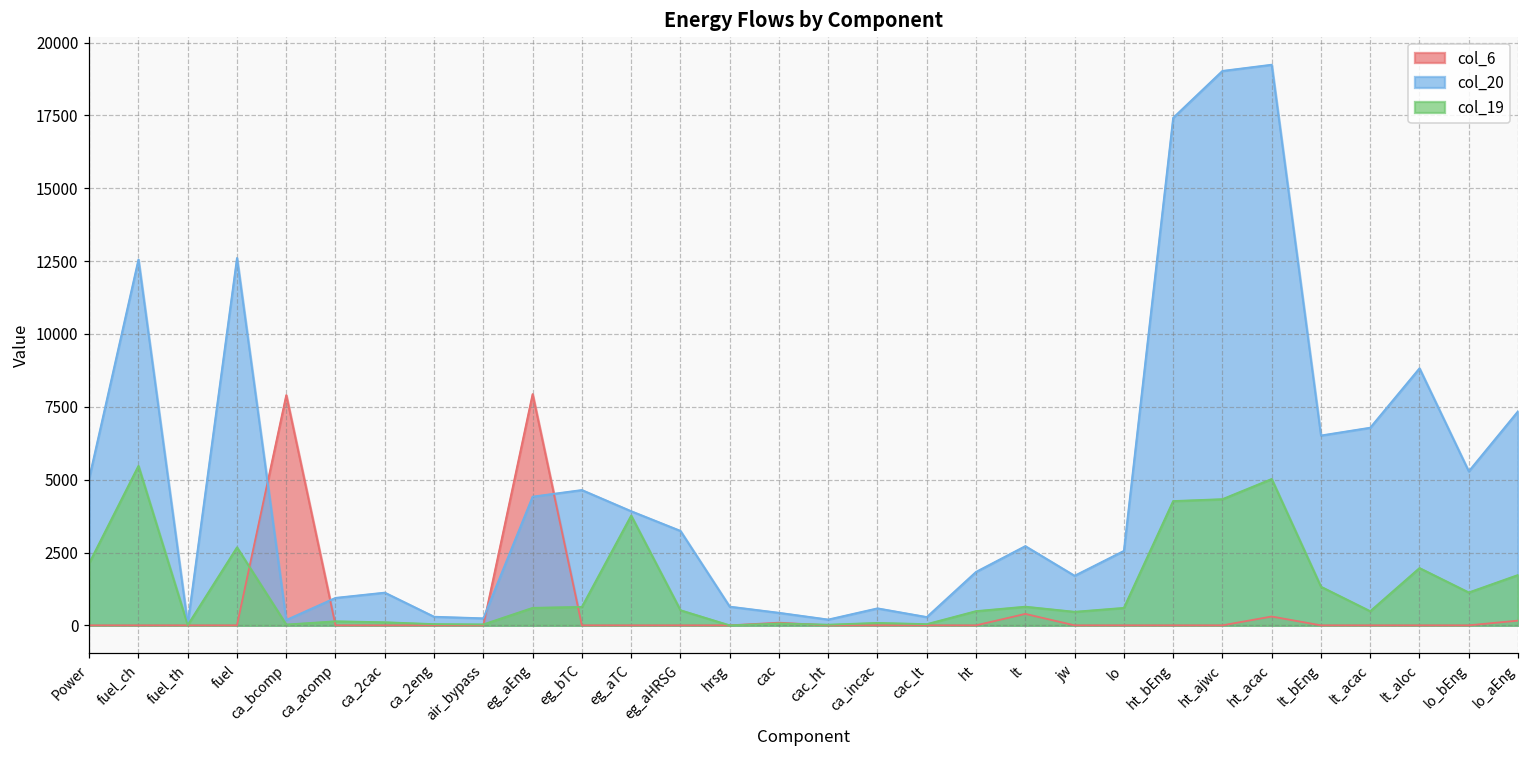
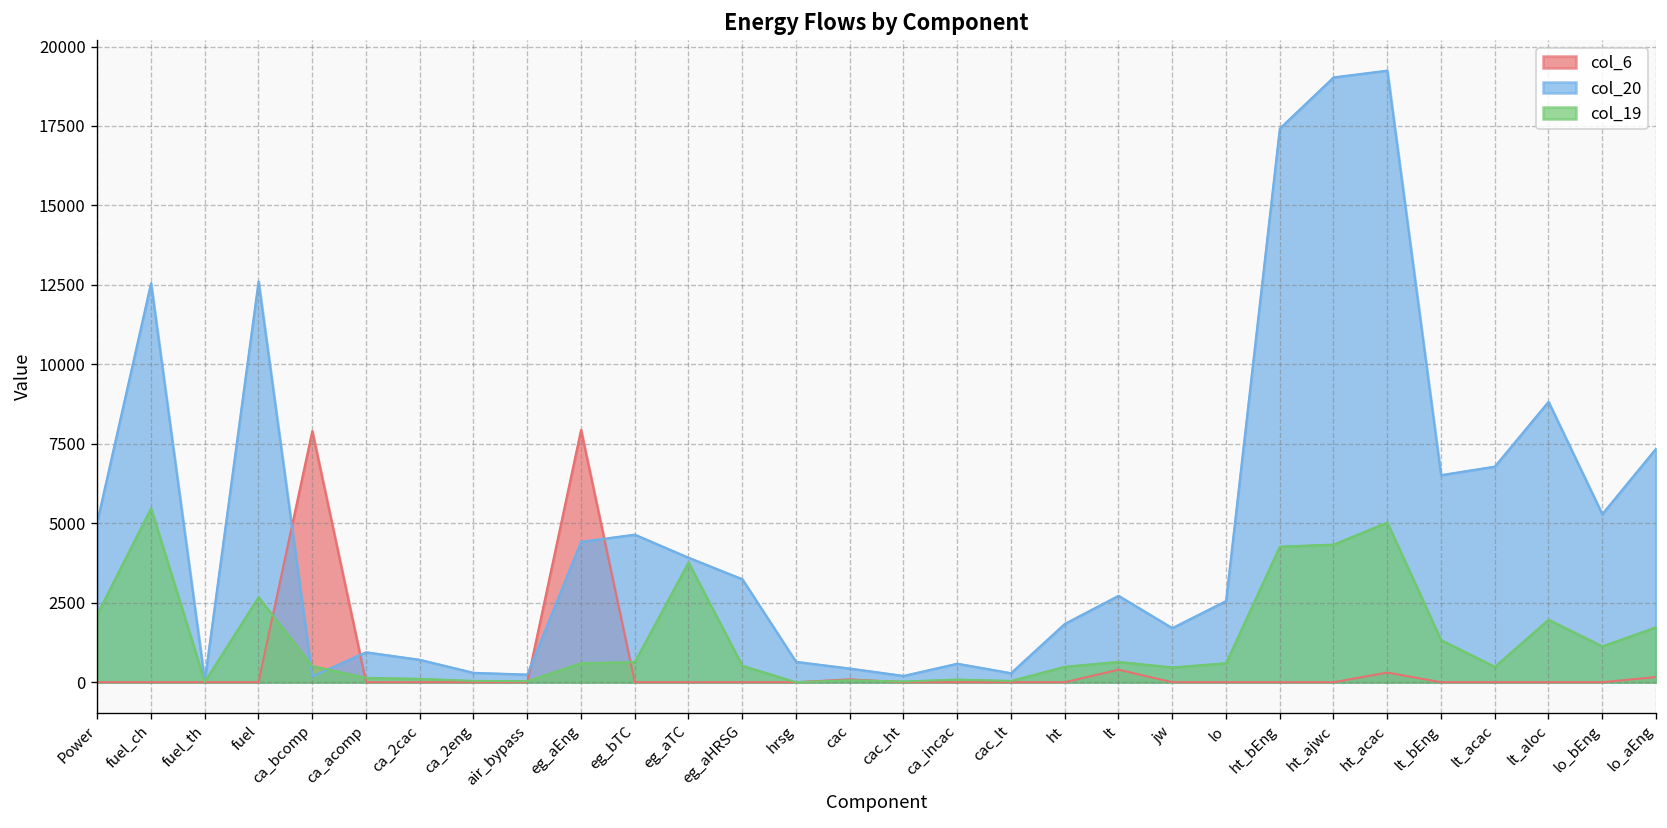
  {
    "col_6": {
      "Power": 0,
      "fuel_ch": 0,
      "fuel": 0,
      "ca_bcomp": 7900,
      "ca_acomp": 0,
      "ca_2cac": 0,
      "eg_aEng": 7900,
      "eg_bTC": 0,
      "eg_aTC": 0,
      "eg_aHRSG": 0,
      "ht": 0,
      "lt": 400,
      "jw": 0,
      "lo": 0,
      "ht_bEng": 0,
      "ht_ajwc": 0,
      "ht_acac": 300,
      "lt_bEng": 0,
      "lt_acac": 0,
      "lt_aloc": 0,
      "lo_bEng": 0,
      "lo_aEng": 200
    },
    "col_20": {
      "Power": 5000,
      "fuel_ch": 12600,
      "fuel": 12600,
      "ca_bcomp": 200,
      "ca_acomp": 900,
-     "ca_2cac": 1100,
+     "ca_2cac": 700,
      "ca_2eng": 300,
      "air_bypass": 200,
      "eg_aEng": 4400,
      "eg_bTC": 4600,
      "eg_aTC": 3900,
      "eg_aHRSG": 3200,
      "hrsg": 600,
      "cac": 400,
      "cac_ht": 200,
      "ca_incac": 600,
      "cac_lt": 300,
      "ht": 1800,
      "lt": 2700,
      "jw": 1700,
      "lo": 2600,
      "ht_bEng": 17400,
      "ht_ajwc": 19000,
      "ht_acac": 19200,
      "lt_bEng": 6500,
      "lt_acac": 6800,
      "lt_aloc": 8800,
      "lo_bEng": 5300,
      "lo_aEng": 7300
    },
    "col_19": {
      "Power": 2100,
      "fuel_ch": 5500,
      "fuel": 2700,
-     "ca_bcomp": 0,
+     "ca_bcomp": 500,
      "ca_acomp": 100,
      "ca_2cac": 100,
      "eg_aEng": 600,
      "eg_bTC": 600,
      "eg_aTC": 3800,
      "eg_aHRSG": 500,
      "ht": 500,
      "lt": 600,
      "jw": 500,
      "lo": 600,
      "ht_bEng": 4300,
      "ht_ajwc": 4300,
      "ht_acac": 5000,
      "lt_bEng": 1300,
      "lt_acac": 500,
      "lt_aloc": 2000,
      "lo_bEng": 1100,
      "lo_aEng": 1700
    }
  }
